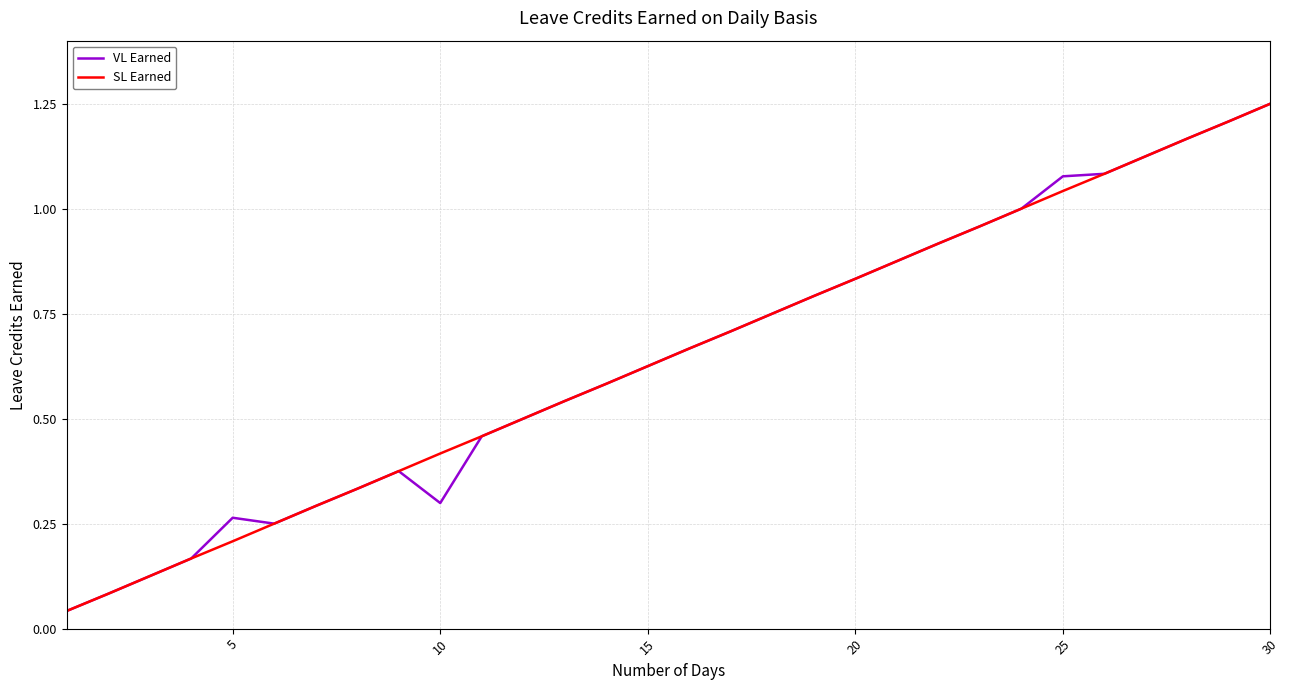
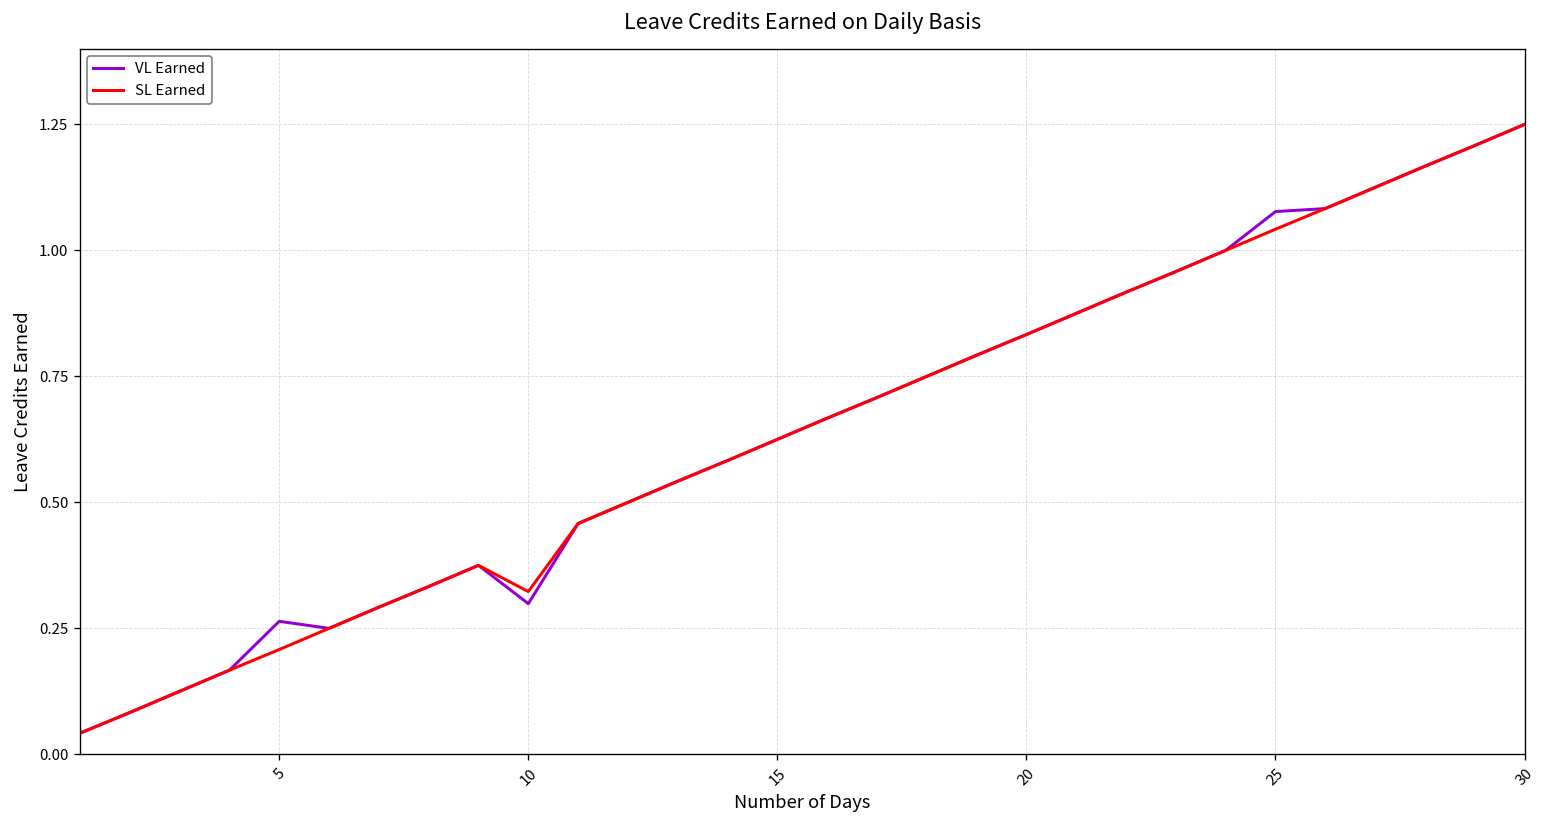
  {
    "VL Earned": {
      "5": 0.26,
      "10": 0.30,
      "25": 1.08
    },
    "SL Earned": {
      "5": 0.21,
-     "10": 0.42,
+     "10": 0.32,
      "25": 1.04
    }
  }
